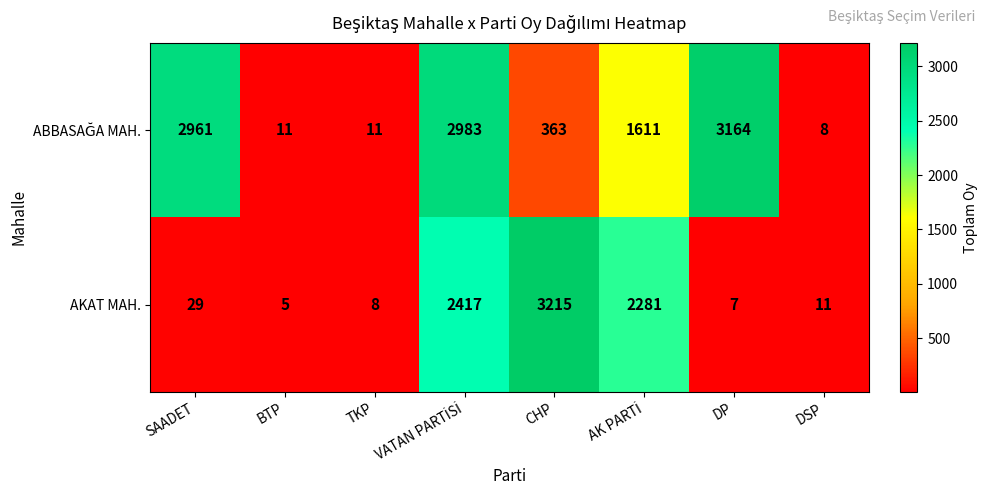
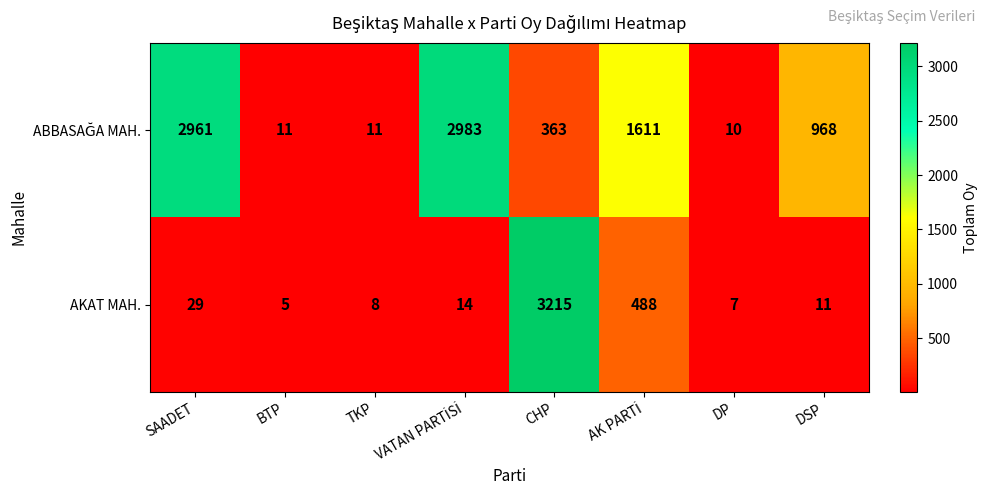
  {
    "ABBASAĞA MAH.": {
      "SAADET": 2961,
      "BTP": 11,
      "TKP": 11,
      "VATAN PARTİSİ": 2983,
      "CHP": 363,
      "AK PARTİ": 1611,
-     "DP": 3164,
-     "DSP": 8
+     "DP": 10,
+     "DSP": 968
    },
    "AKAT MAH.": {
      "SAADET": 29,
      "BTP": 5,
      "TKP": 8,
-     "VATAN PARTİSİ": 2417,
+     "VATAN PARTİSİ": 14,
      "CHP": 3215,
-     "AK PARTİ": 2281,
+     "AK PARTİ": 488,
      "DP": 7,
      "DSP": 11
    }
  }
